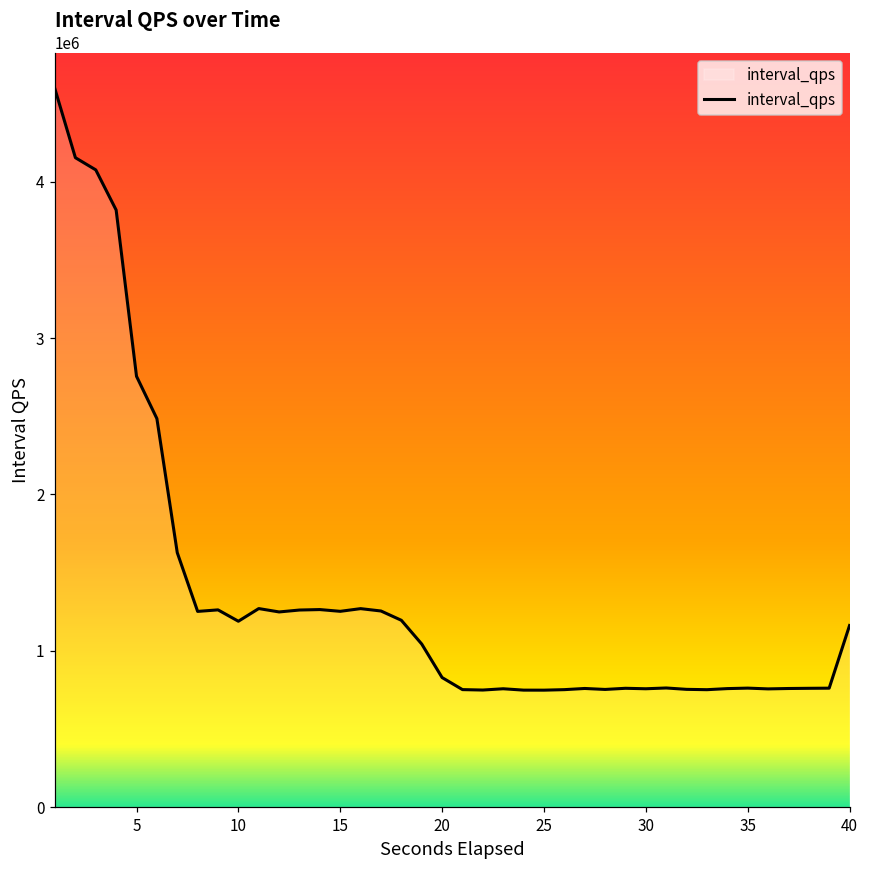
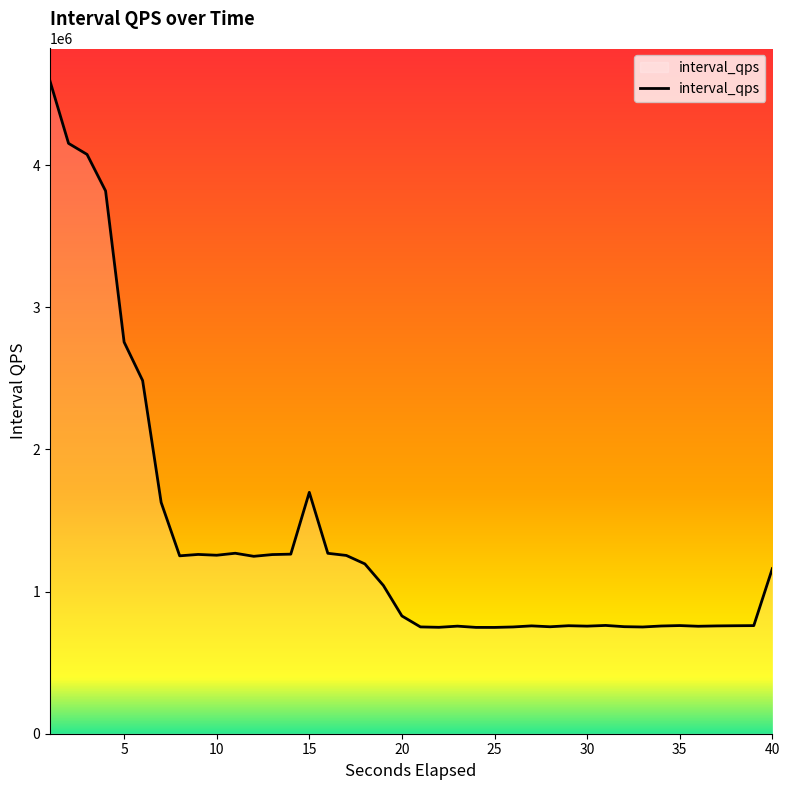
  {
    "5": 2760000,
-   "10": 1190000,
-   "15": 1250000,
+   "10": 1260000,
+   "15": 1700000,
    "20": 830000,
    "25": 750000,
    "30": 760000,
    "35": 760000,
    "40": 1160000
  }
